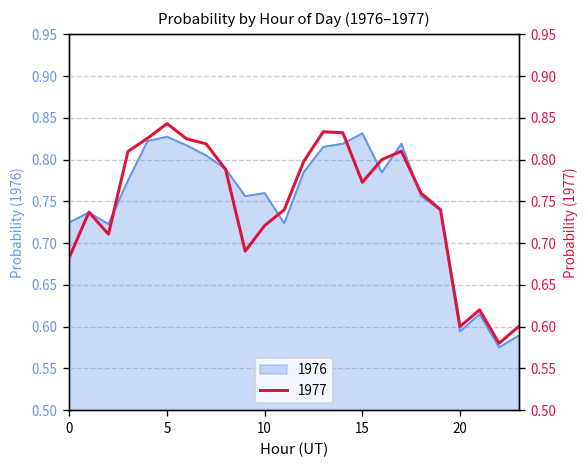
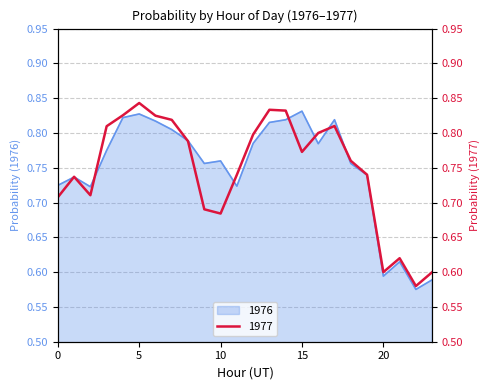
  {
    "1976": {
      "0": 0.72,
      "5": 0.83,
      "10": 0.76,
      "15": 0.83,
      "20": 0.59
    },
    "1977": {
-     "0": 0.68,
+     "0": 0.71,
      "5": 0.84,
-     "10": 0.72,
+     "10": 0.68,
      "15": 0.77,
      "20": 0.60
    }
  }
